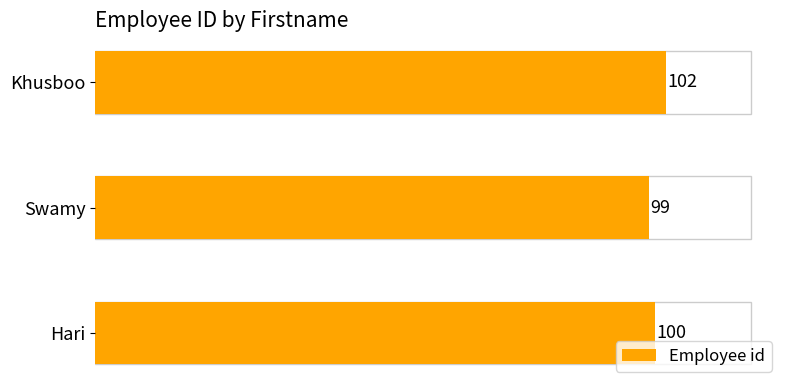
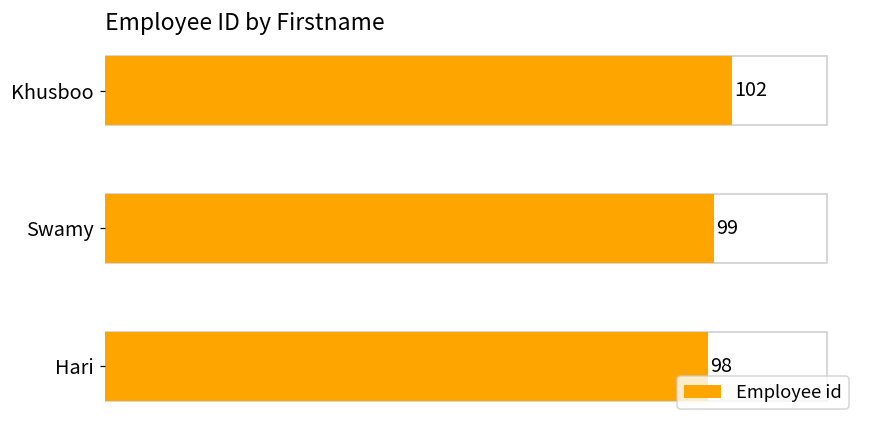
  {
    "Khusboo": 102,
    "Swamy": 99,
-   "Hari": 100
+   "Hari": 98
  }
